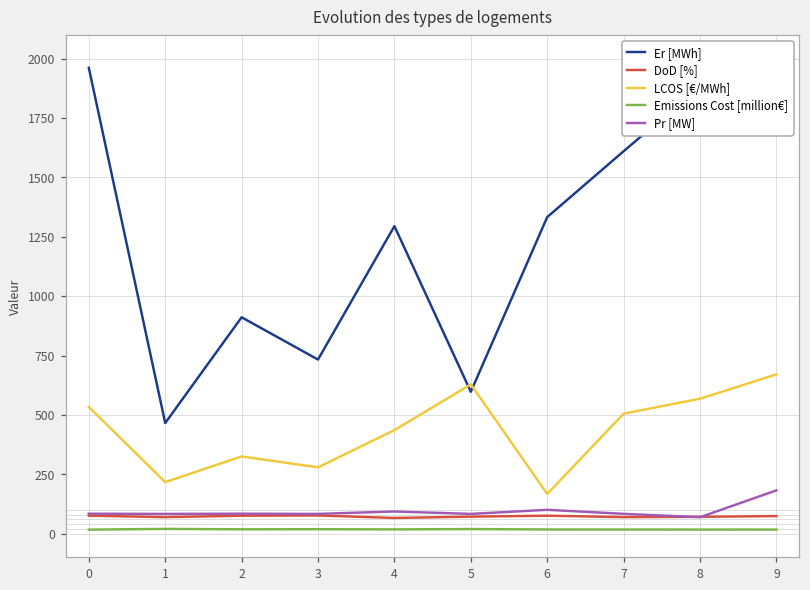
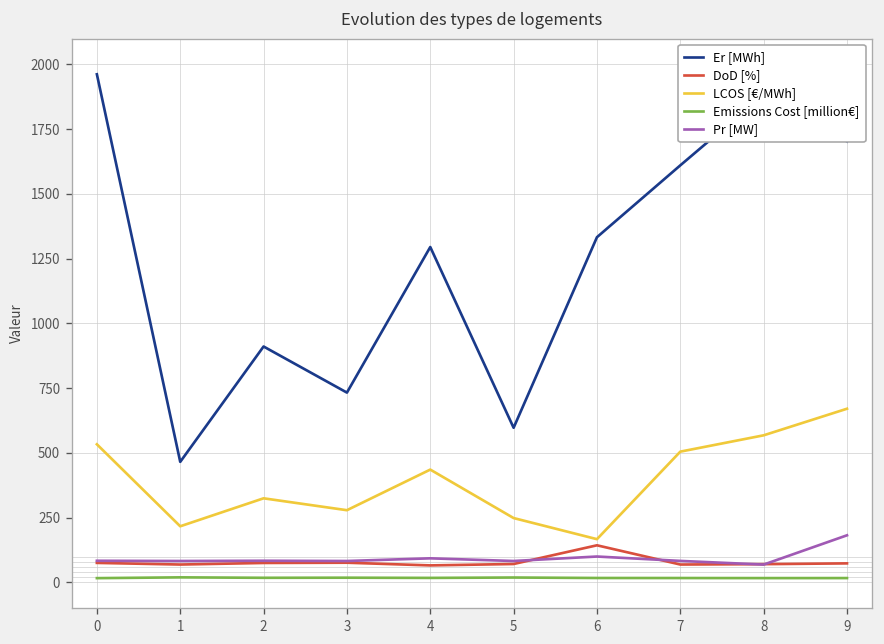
  {
    "Er [MWh]": {
      "0": 1960,
      "1": 470,
      "2": 910,
      "3": 730,
      "4": 1300,
      "5": 600,
      "6": 1330,
      "7": 1610
    },
    "DoD [%]": {
      "1": 70,
      "4": 70,
-     "6": 80,
+     "6": 140,
      "7": 70,
      "9": 70
    },
    "LCOS [€/MWh]": {
      "0": 530,
      "1": 220,
      "2": 320,
      "3": 280,
      "4": 440,
-     "5": 630,
+     "5": 250,
      "6": 170,
      "7": 500,
      "8": 570,
      "9": 670
    },
    "Emissions Cost [million€]": {
      "0": 20,
      "1": 20,
      "2": 20,
      "3": 20,
      "4": 20,
      "5": 20,
      "6": 20,
      "7": 20,
      "8": 20,
      "9": 20
    },
    "Pr [MW]": {
      "1": 80,
      "4": 90,
      "6": 100,
      "7": 80,
      "9": 180
    }
  }
